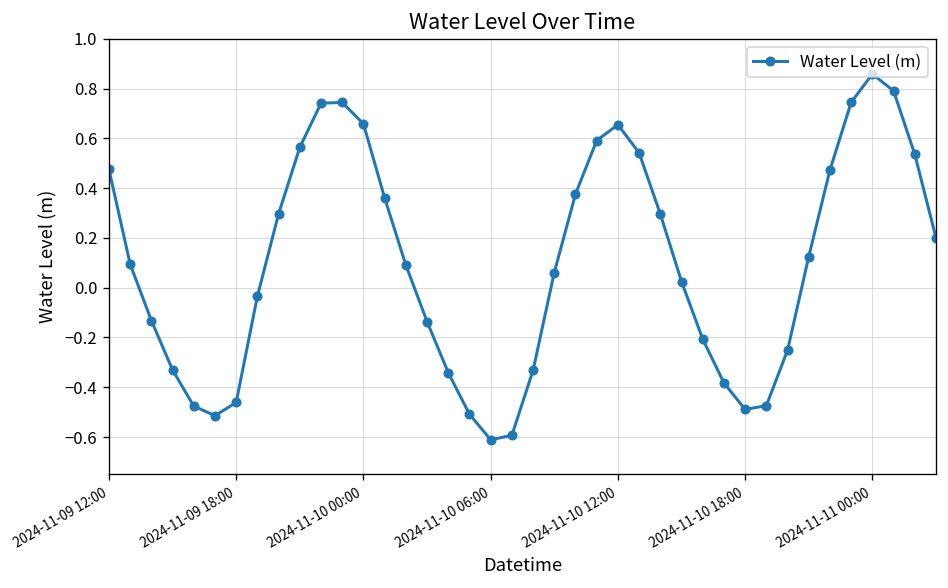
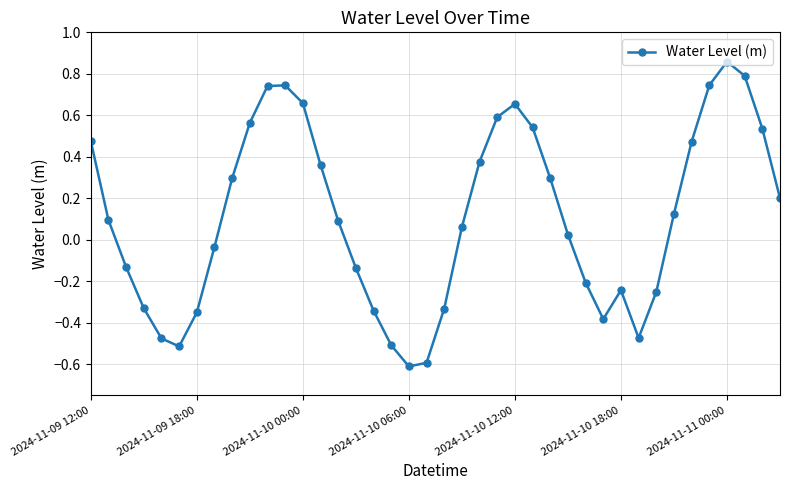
  {
    "2024-11-09 12:00": 0.48,
-   "2024-11-09 18:00": -0.46,
+   "2024-11-09 18:00": -0.35,
    "2024-11-10 00:00": 0.66,
    "2024-11-10 06:00": -0.61,
    "2024-11-10 12:00": 0.65,
-   "2024-11-10 18:00": -0.49
+   "2024-11-10 18:00": -0.24
  }
